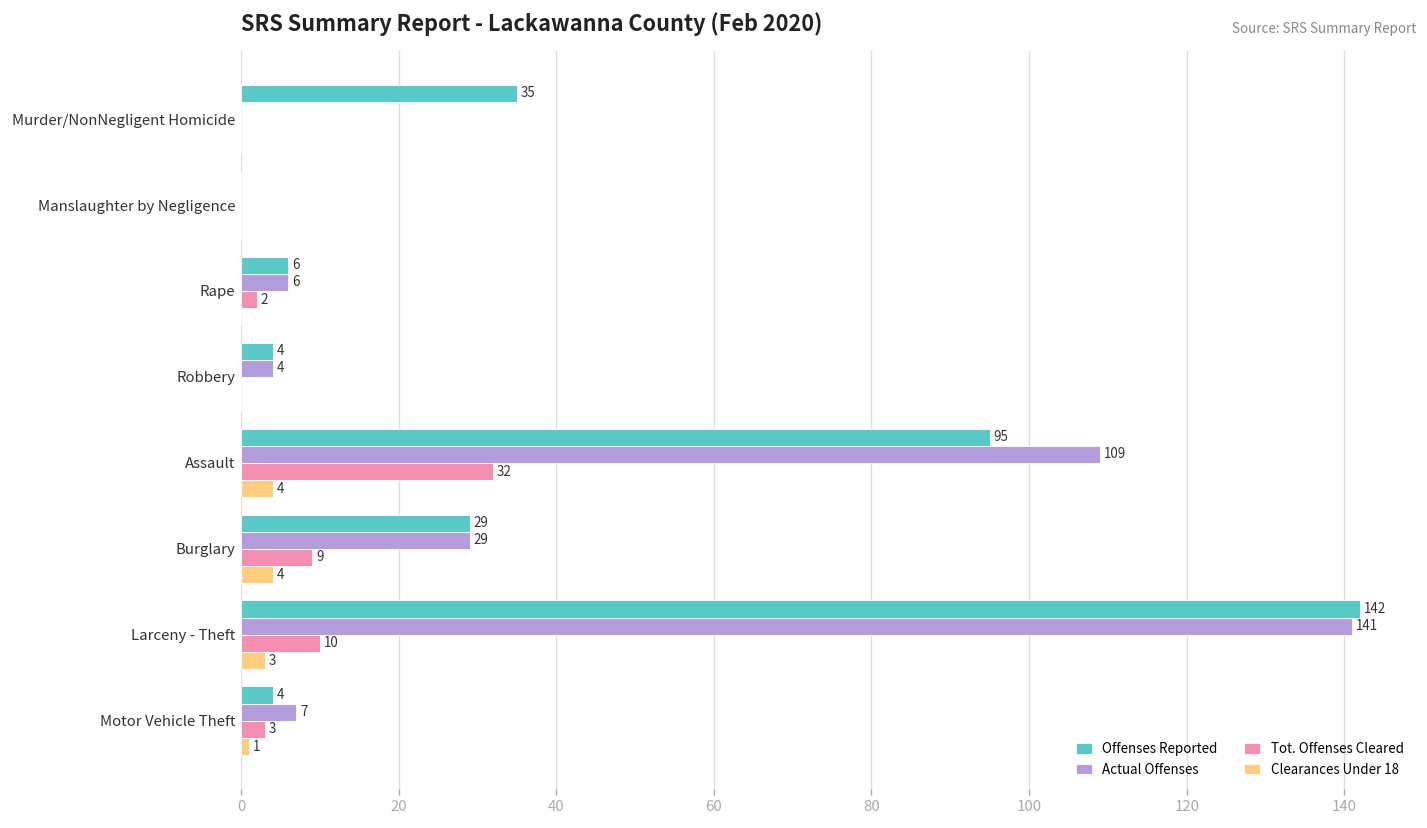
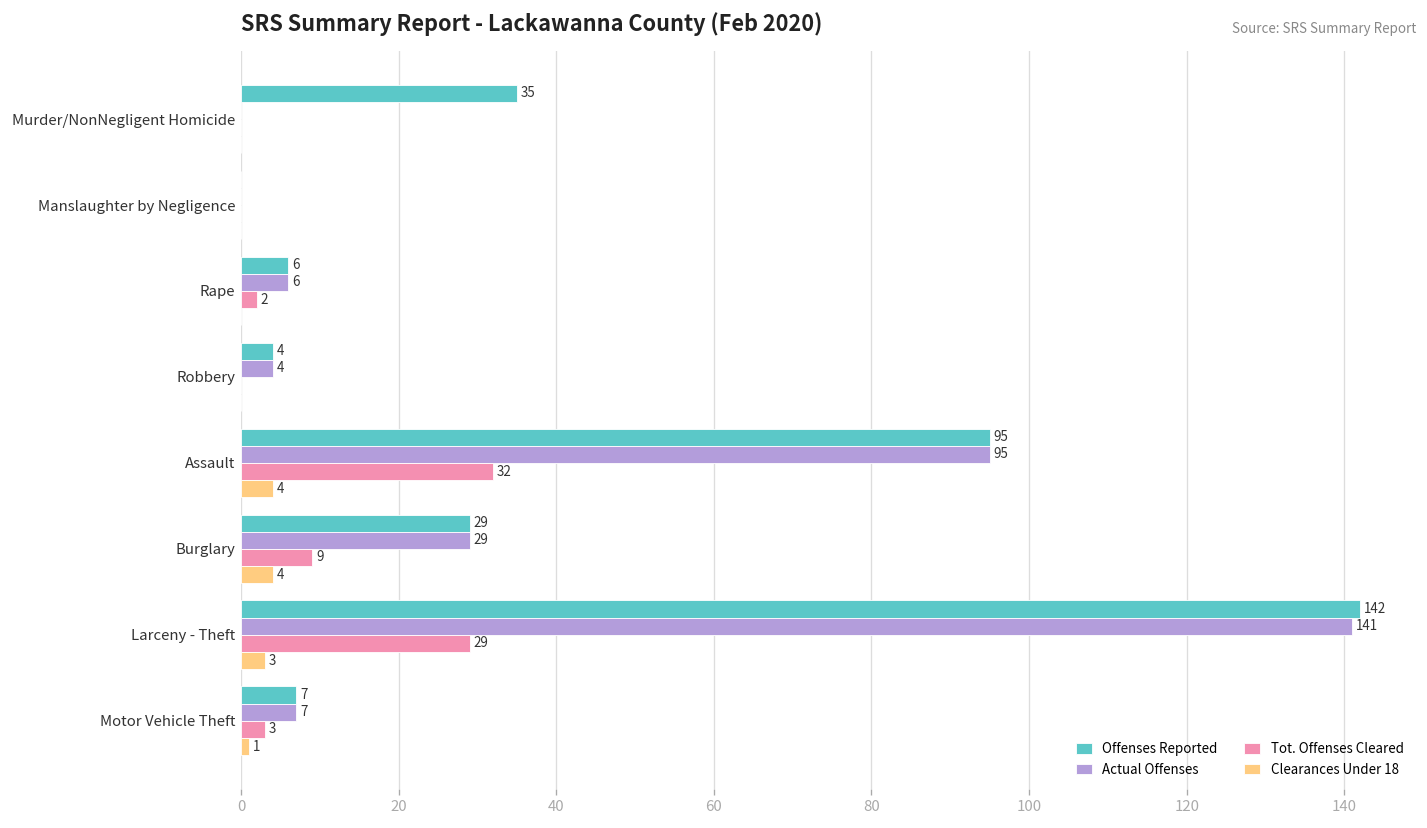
  {
    "Offenses Reported": {
      "Murder/NonNegligent Homicide": 35,
      "Rape": 6,
      "Robbery": 4,
      "Assault": 95,
      "Burglary": 29,
      "Larceny - Theft": 142,
-     "Motor Vehicle Theft": 4
+     "Motor Vehicle Theft": 7
    },
    "Actual Offenses": {
      "Rape": 6,
      "Robbery": 4,
-     "Assault": 109,
+     "Assault": 95,
      "Burglary": 29,
      "Larceny - Theft": 141,
      "Motor Vehicle Theft": 7
    },
    "Tot. Offenses Cleared": {
      "Rape": 2,
      "Assault": 32,
      "Burglary": 9,
-     "Larceny - Theft": 10,
+     "Larceny - Theft": 29,
      "Motor Vehicle Theft": 3
    },
    "Clearances Under 18": {
      "Assault": 4,
      "Burglary": 4,
      "Larceny - Theft": 3,
      "Motor Vehicle Theft": 1
    }
  }
